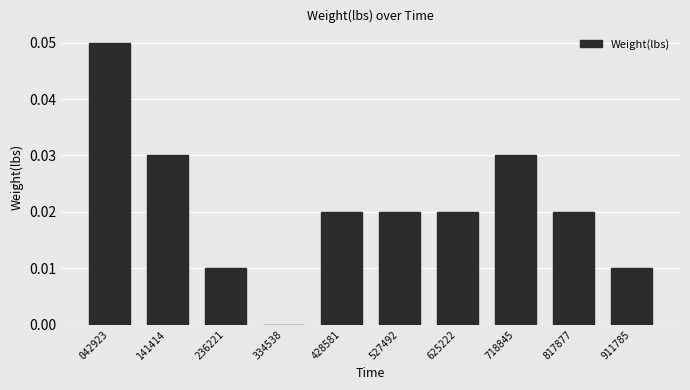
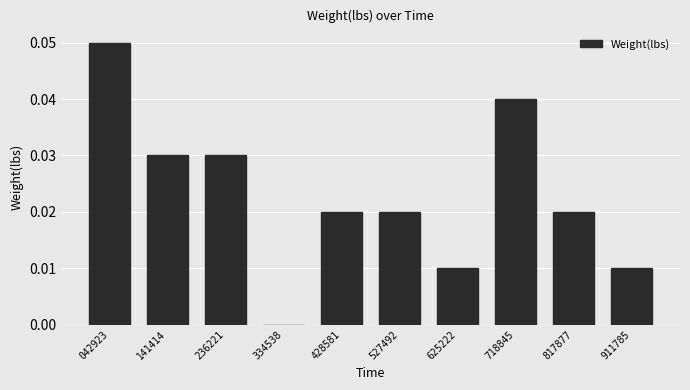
  {
    "042923": 0.05,
    "141414": 0.03,
-   "236221": 0.01,
+   "236221": 0.03,
    "334538": 0.00,
    "428581": 0.02,
    "527492": 0.02,
-   "625222": 0.02,
-   "718845": 0.03,
+   "625222": 0.01,
+   "718845": 0.04,
    "817877": 0.02,
    "911785": 0.01
  }
